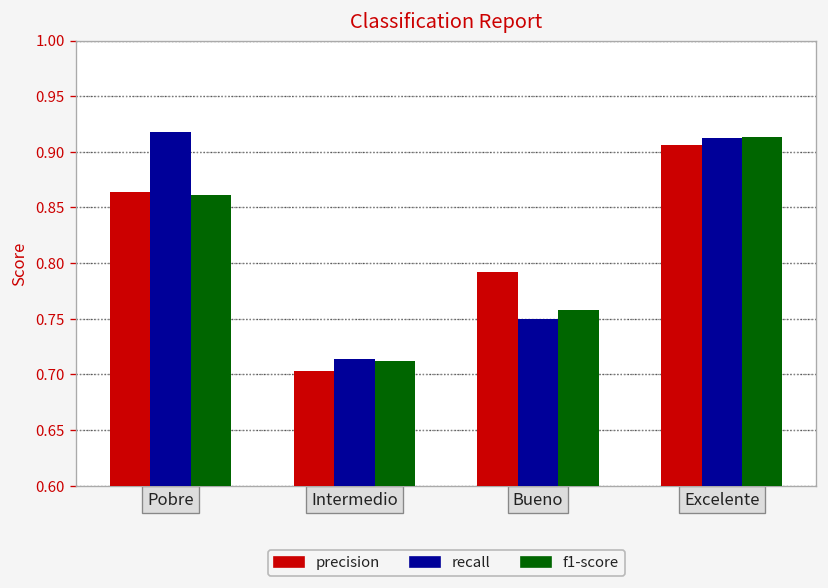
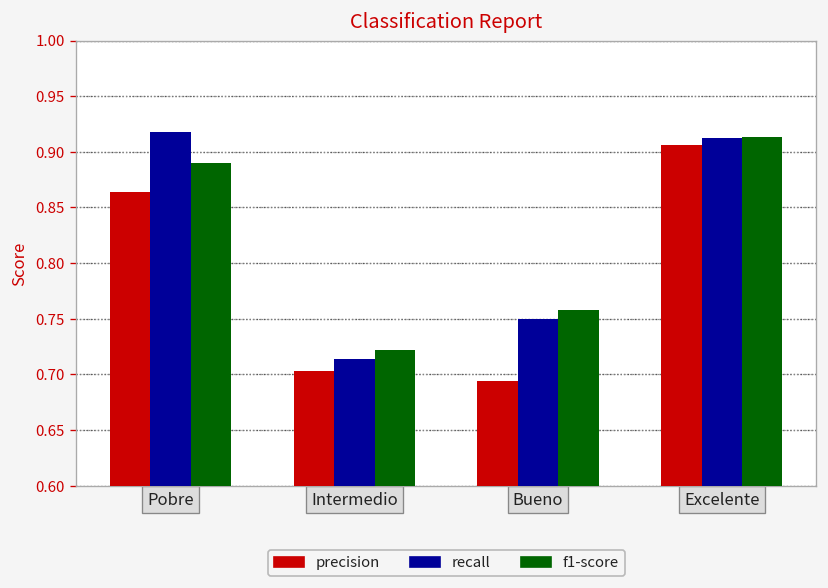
  {
    "precision": {
      "Pobre": 0.86,
      "Intermedio": 0.70,
-     "Bueno": 0.79,
+     "Bueno": 0.69,
      "Excelente": 0.91
    },
    "recall": {
      "Pobre": 0.92,
      "Intermedio": 0.71,
      "Bueno": 0.75,
      "Excelente": 0.91
    },
    "f1-score": {
-     "Pobre": 0.86,
-     "Intermedio": 0.71,
+     "Pobre": 0.89,
+     "Intermedio": 0.72,
      "Bueno": 0.76,
      "Excelente": 0.91
    }
  }
